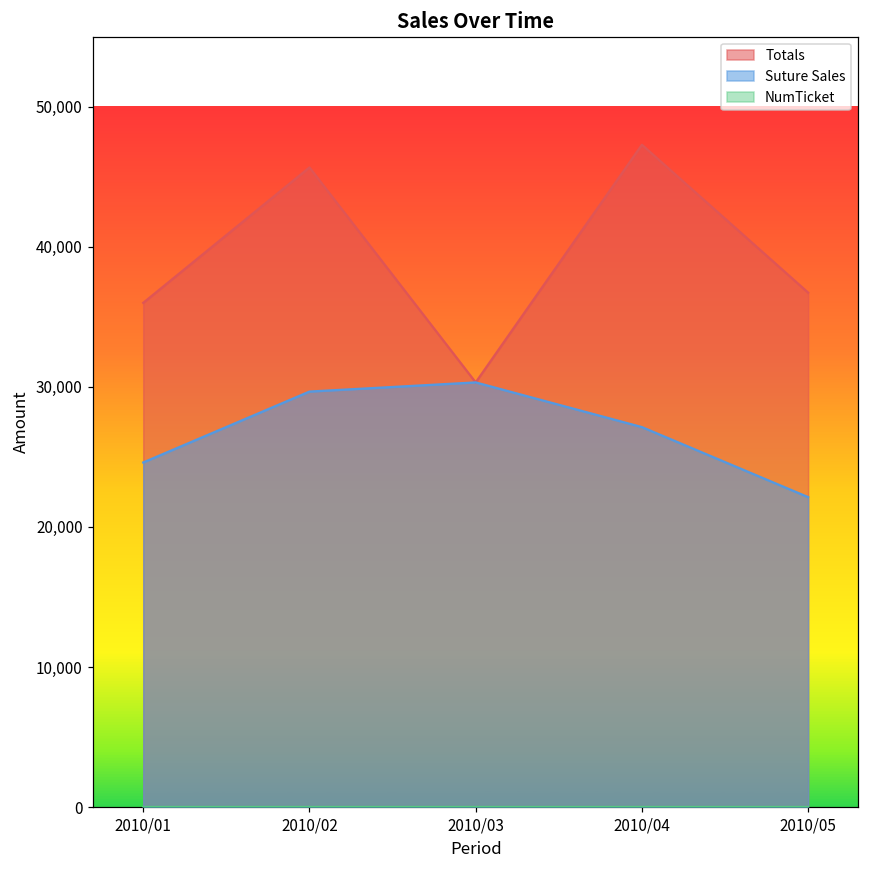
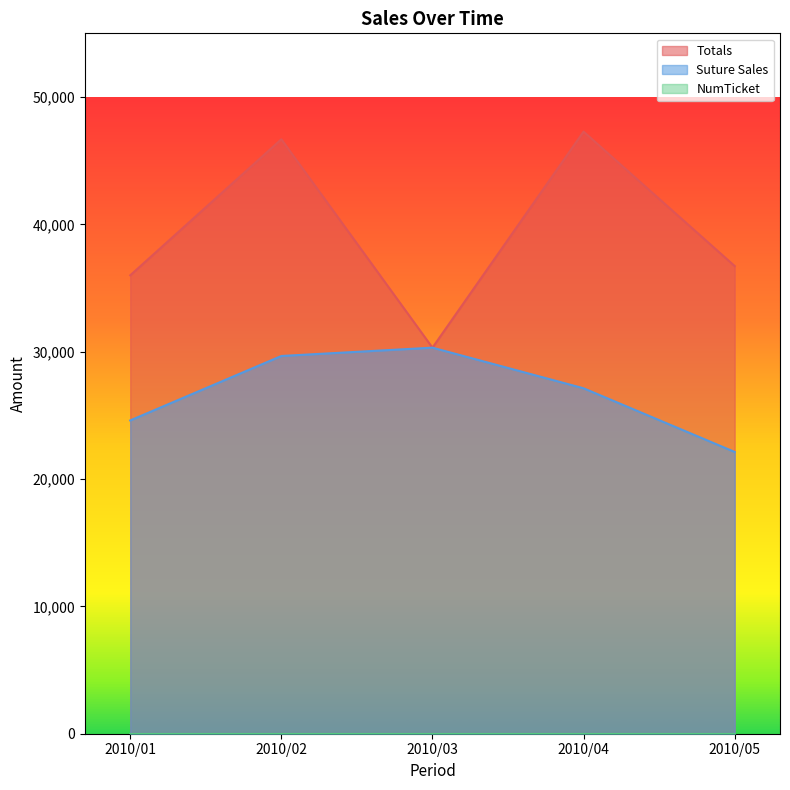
  {
    "Totals": {
      "2010/01": "36,000",
-     "2010/02": "45,700",
+     "2010/02": "46,700",
      "2010/04": "47,300",
      "2010/05": "36,700"
    },
    "Suture Sales": {
      "2010/01": "24,600",
      "2010/02": "29,700",
      "2010/04": "27,100",
      "2010/05": "22,100"
    },
    "NumTicket": {
      "2010/01": "0",
      "2010/02": "0",
      "2010/03": "0",
      "2010/04": "0",
      "2010/05": "0"
    }
  }
